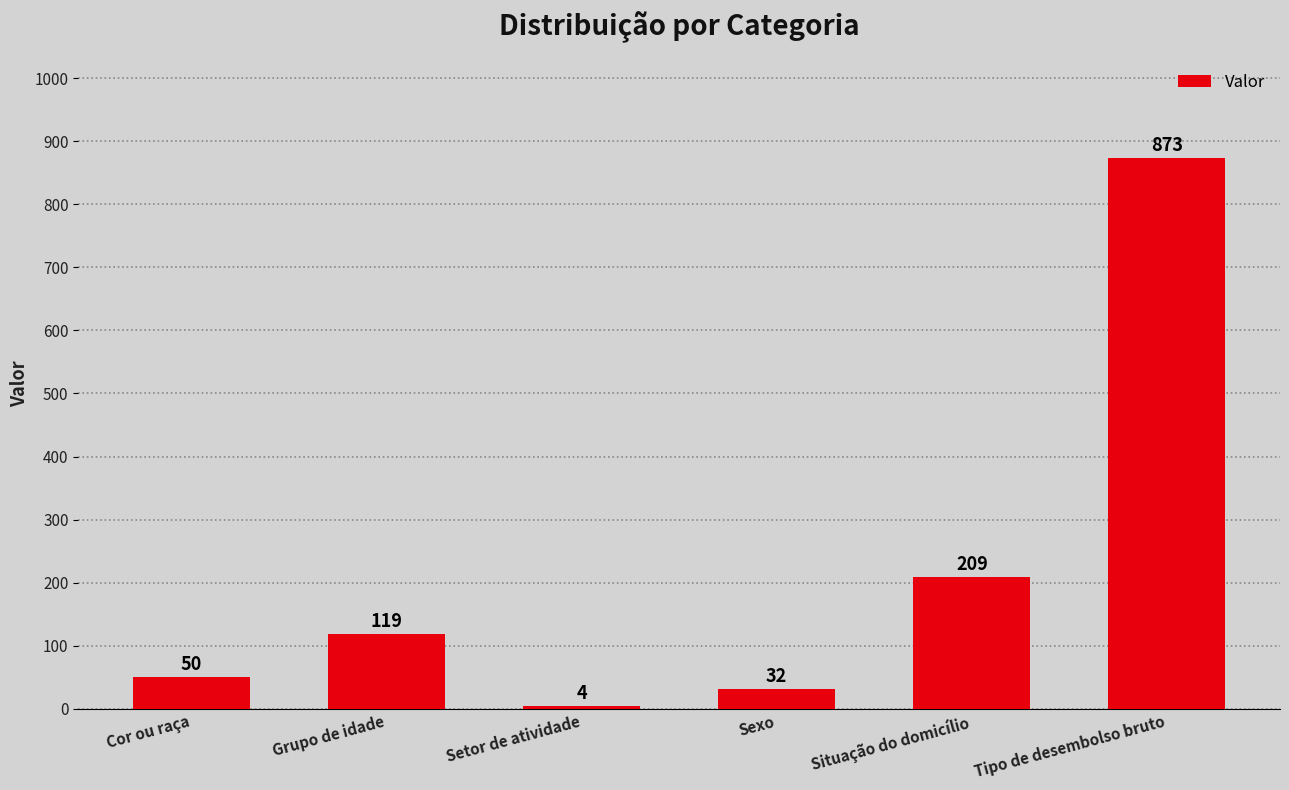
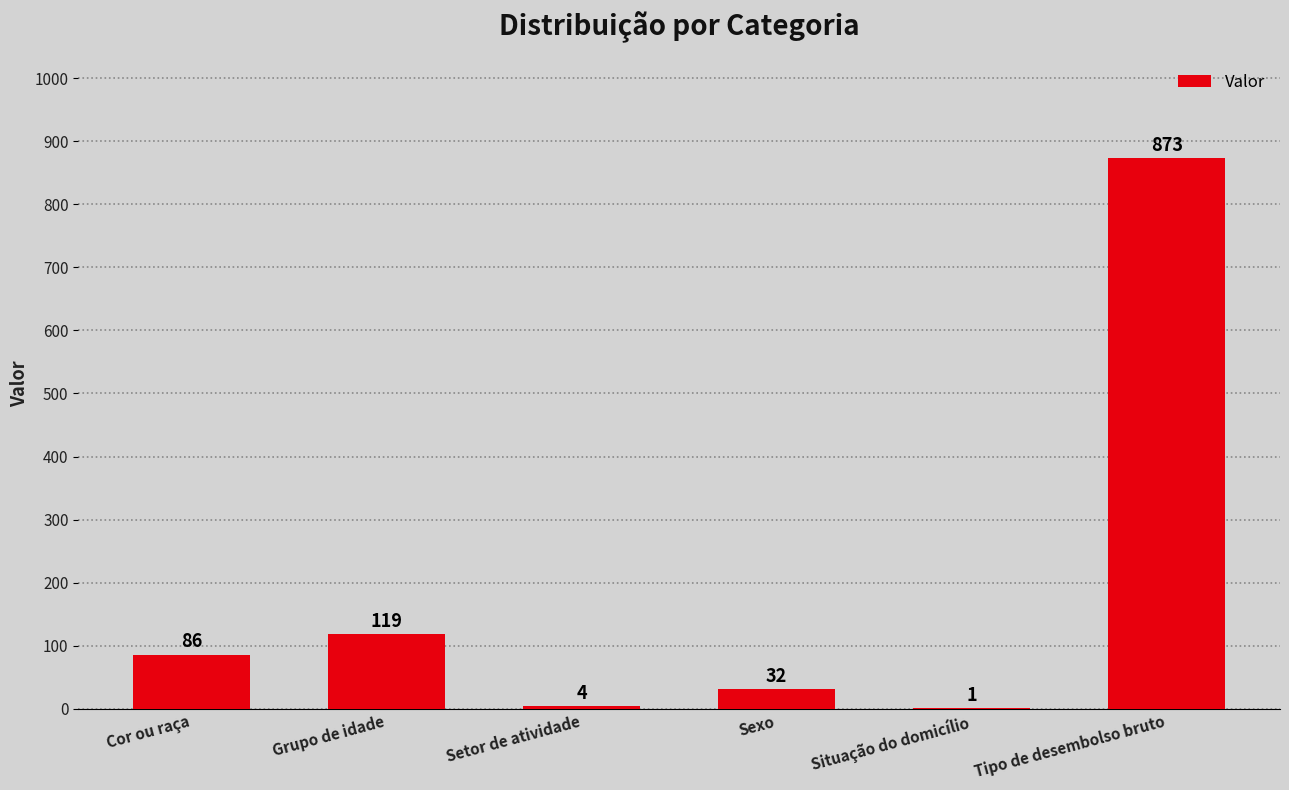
  {
-   "Cor ou raça": 50,
+   "Cor ou raça": 86,
    "Grupo de idade": 119,
    "Setor de atividade": 4,
    "Sexo": 32,
-   "Situação do domicílio": 209,
+   "Situação do domicílio": 1,
    "Tipo de desembolso bruto": 873
  }
